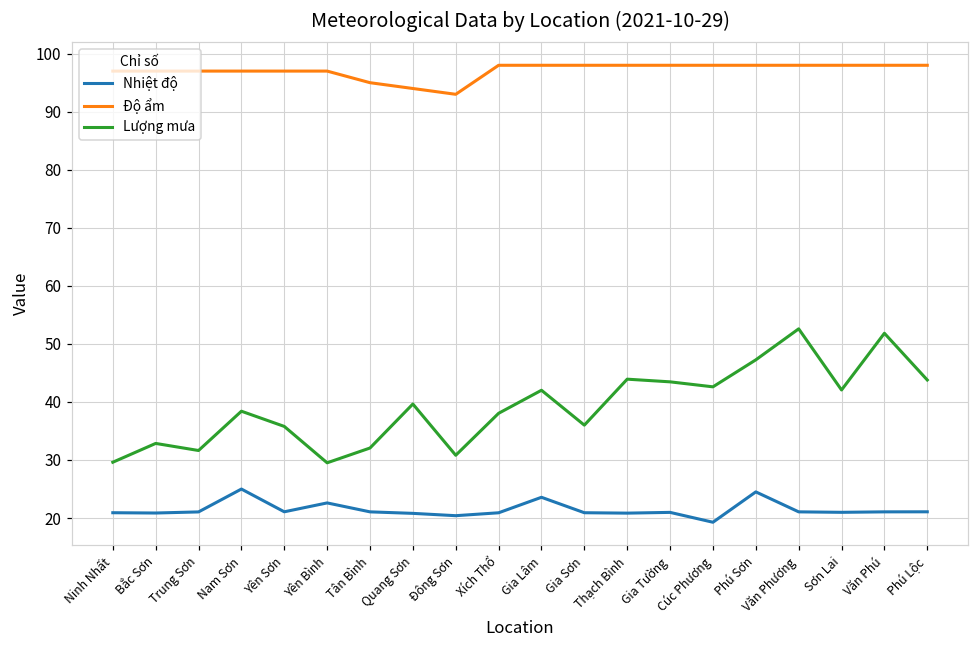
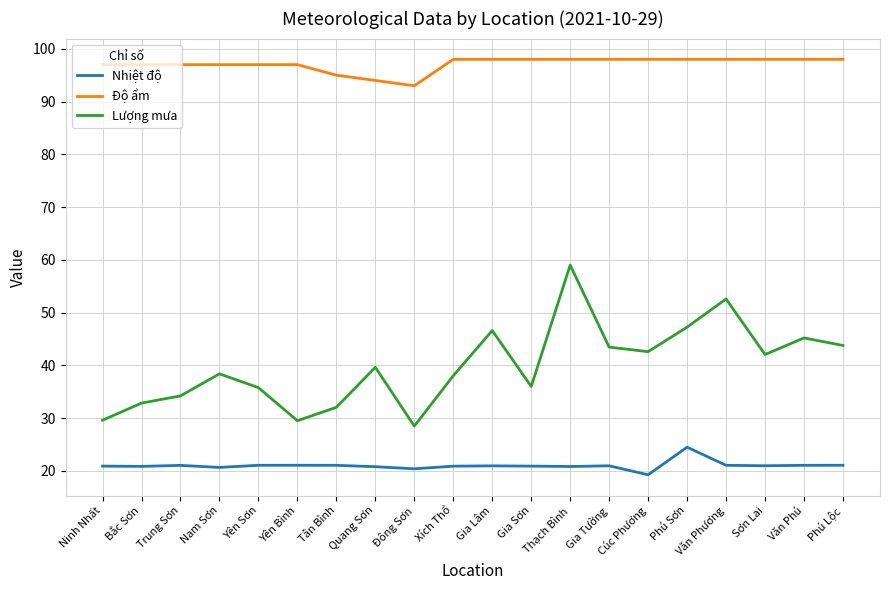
  {
    "Nhiệt độ": {
      "Ninh Nhất": 21,
      "Bắc Sơn": 21,
      "Trung Sơn": 21,
-     "Nam Sơn": 25,
+     "Nam Sơn": 21,
      "Yên Sơn": 21,
-     "Yên Bình": 23,
+     "Yên Bình": 21,
      "Tân Bình": 21,
      "Quang Sơn": 21,
      "Đông Sơn": 20,
      "Xích Thổ": 21,
-     "Gia Lâm": 24,
+     "Gia Lâm": 21,
      "Gia Sơn": 21,
      "Thạch Bình": 21,
      "Gia Tường": 21,
      "Cúc Phương": 19,
      "Phú Sơn": 25,
      "Văn Phương": 21,
      "Sơn Lai": 21,
      "Văn Phú": 21,
      "Phú Lộc": 21
    },
    "Độ ẩm": {
      "Nam Sơn": 97,
      "Yên Sơn": 97,
      "Yên Bình": 97,
      "Tân Bình": 95,
      "Quang Sơn": 94,
      "Đông Sơn": 93,
      "Xích Thổ": 98,
      "Gia Lâm": 98,
      "Gia Sơn": 98,
      "Thạch Bình": 98,
      "Gia Tường": 98,
      "Cúc Phương": 98,
      "Phú Sơn": 98,
      "Văn Phương": 98,
      "Sơn Lai": 98,
      "Văn Phú": 98,
      "Phú Lộc": 98
    },
    "Lượng mưa": {
      "Ninh Nhất": 30,
      "Bắc Sơn": 33,
-     "Trung Sơn": 32,
+     "Trung Sơn": 34,
      "Nam Sơn": 38,
      "Yên Sơn": 36,
      "Yên Bình": 30,
      "Tân Bình": 32,
      "Quang Sơn": 40,
-     "Đông Sơn": 31,
+     "Đông Sơn": 28,
      "Xích Thổ": 38,
-     "Gia Lâm": 42,
+     "Gia Lâm": 47,
      "Gia Sơn": 36,
-     "Thạch Bình": 44,
+     "Thạch Bình": 59,
      "Gia Tường": 43,
      "Cúc Phương": 43,
      "Phú Sơn": 47,
      "Văn Phương": 53,
      "Sơn Lai": 42,
-     "Văn Phú": 52,
+     "Văn Phú": 45,
      "Phú Lộc": 44
    }
  }
